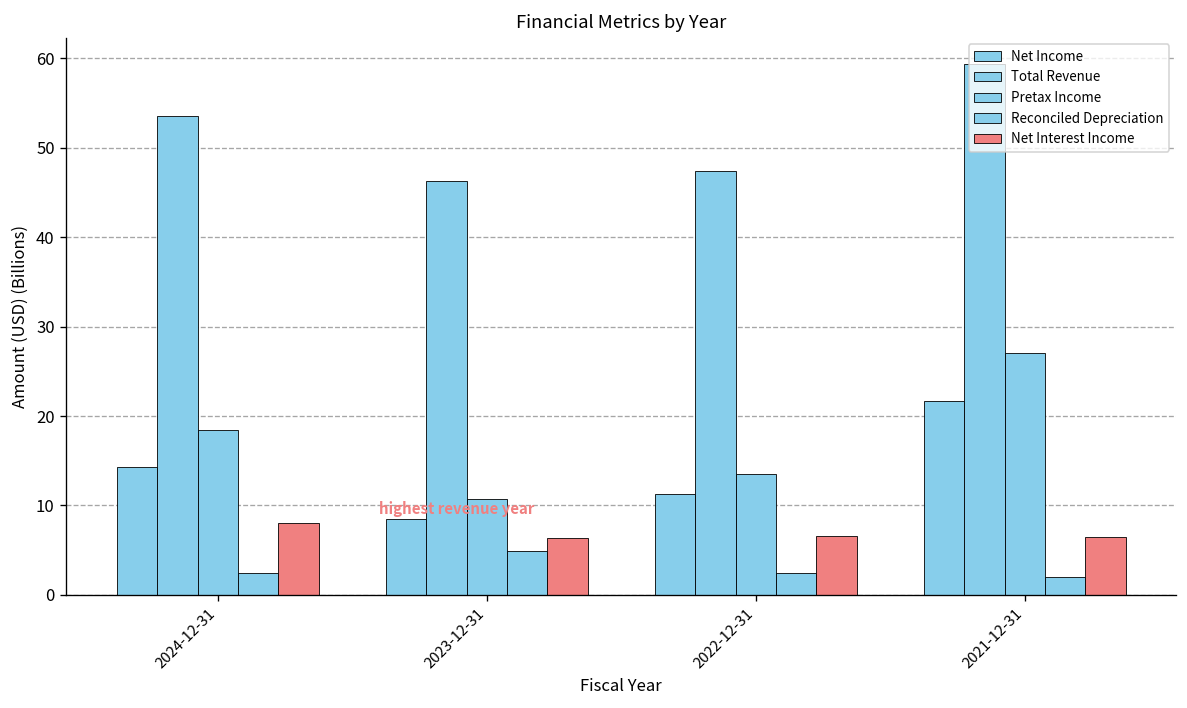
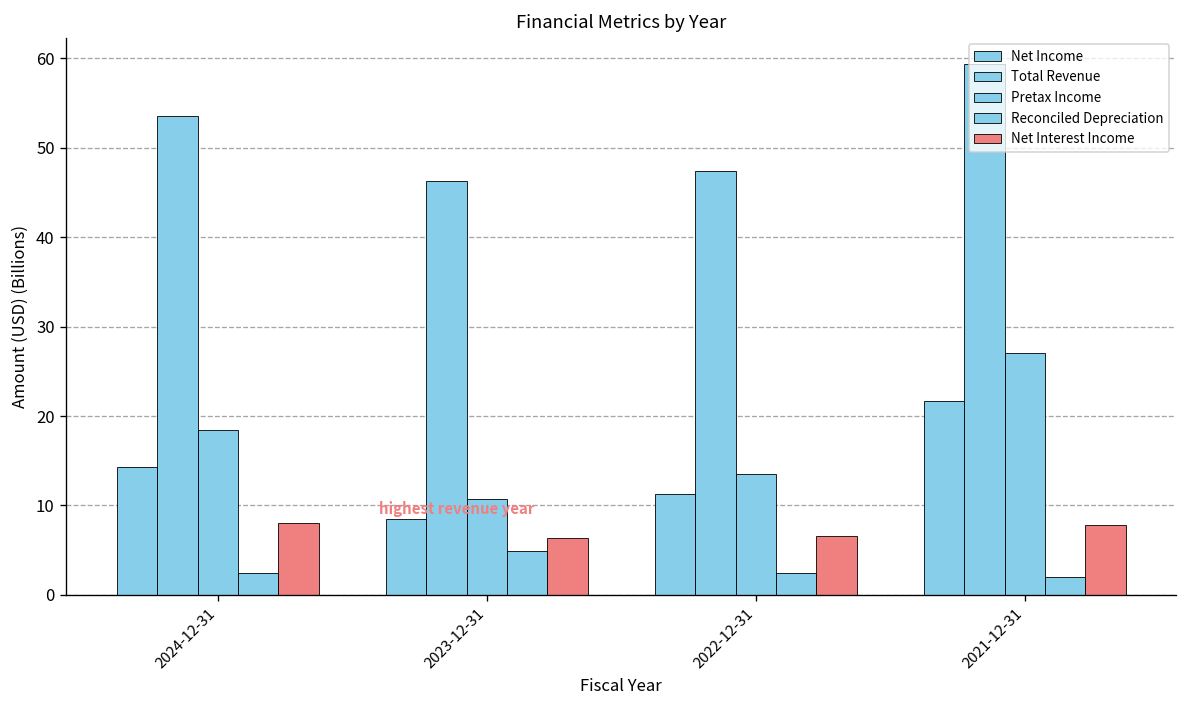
  {
    "Net Interest Income": {
      "2024-12-31": 8,
      "2023-12-31": 6,
      "2022-12-31": 7,
-     "2021-12-31": 6
+     "2021-12-31": 8
    }
  }
